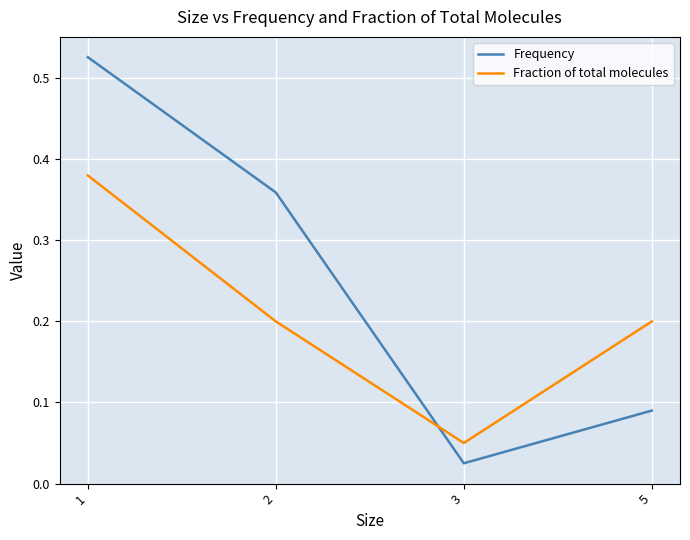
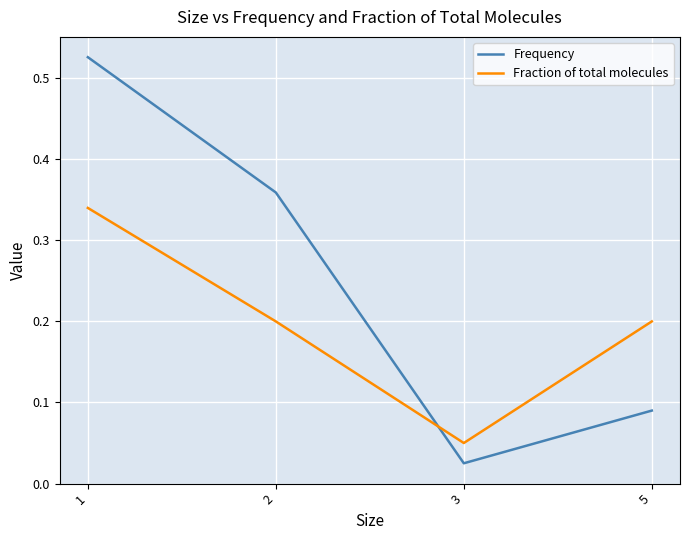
  {
    "Frequency": {
      "1": 0.53,
      "2": 0.36,
      "3": 0.03,
      "5": 0.09
    },
    "Fraction of total molecules": {
-     "1": 0.38,
+     "1": 0.34,
      "2": 0.20,
      "3": 0.05,
      "5": 0.20
    }
  }
